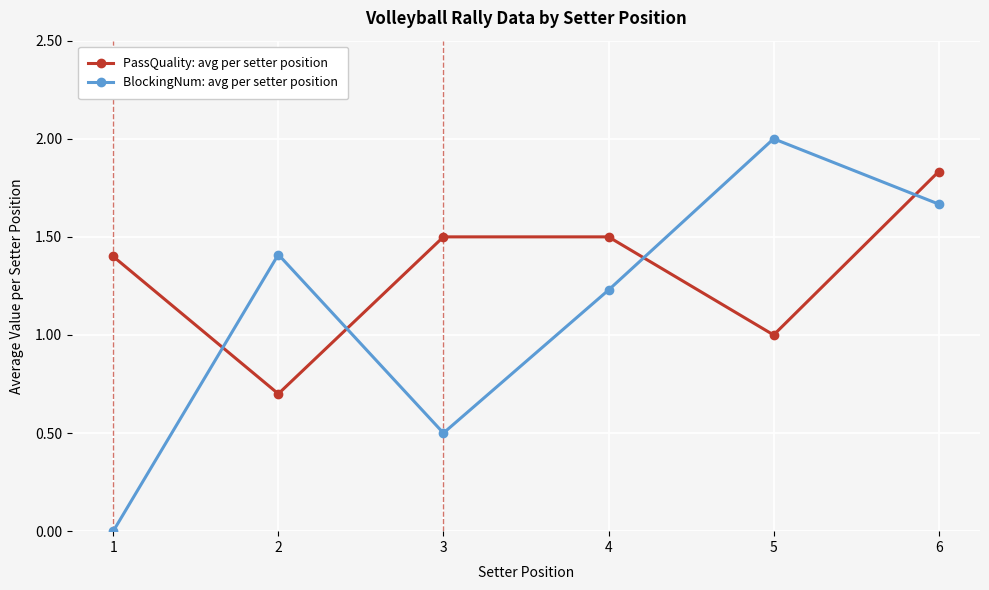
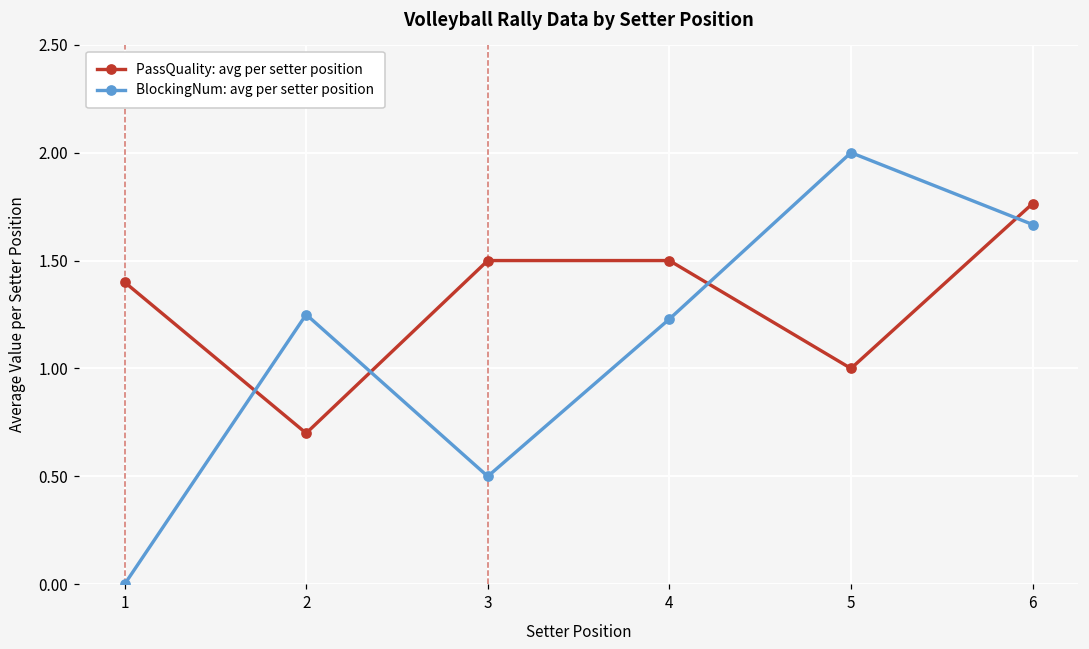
  {
    "PassQuality: avg per setter position": {
      "1": 1.40,
      "2": 0.70,
      "3": 1.50,
      "4": 1.50,
      "5": 1.00,
-     "6": 1.83
+     "6": 1.76
    },
    "BlockingNum: avg per setter position": {
      "1": 0.00,
-     "2": 1.41,
+     "2": 1.25,
      "3": 0.50,
      "4": 1.23,
      "5": 2.00,
      "6": 1.67
    }
  }
